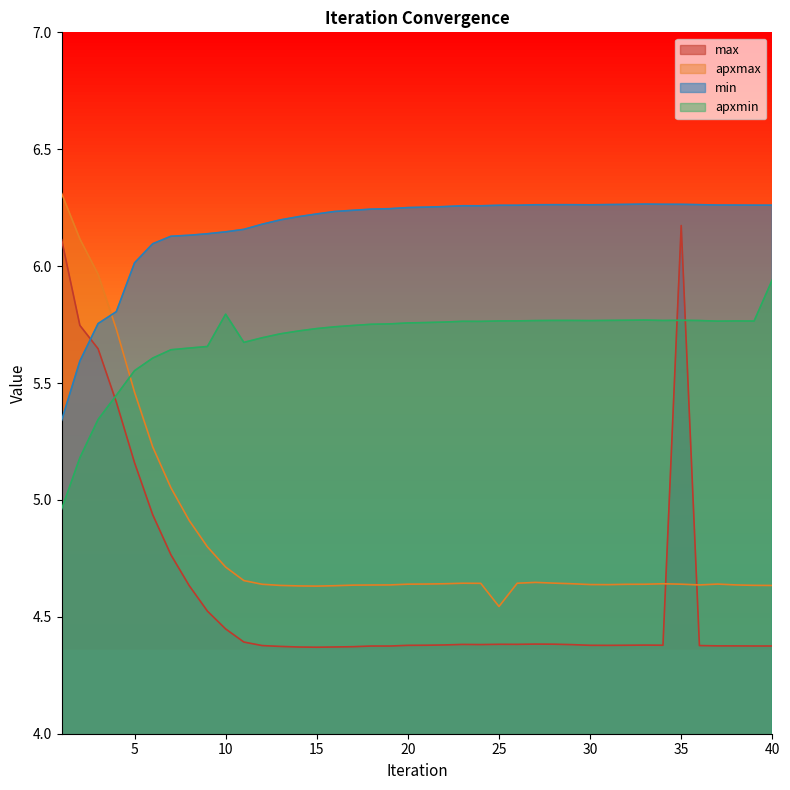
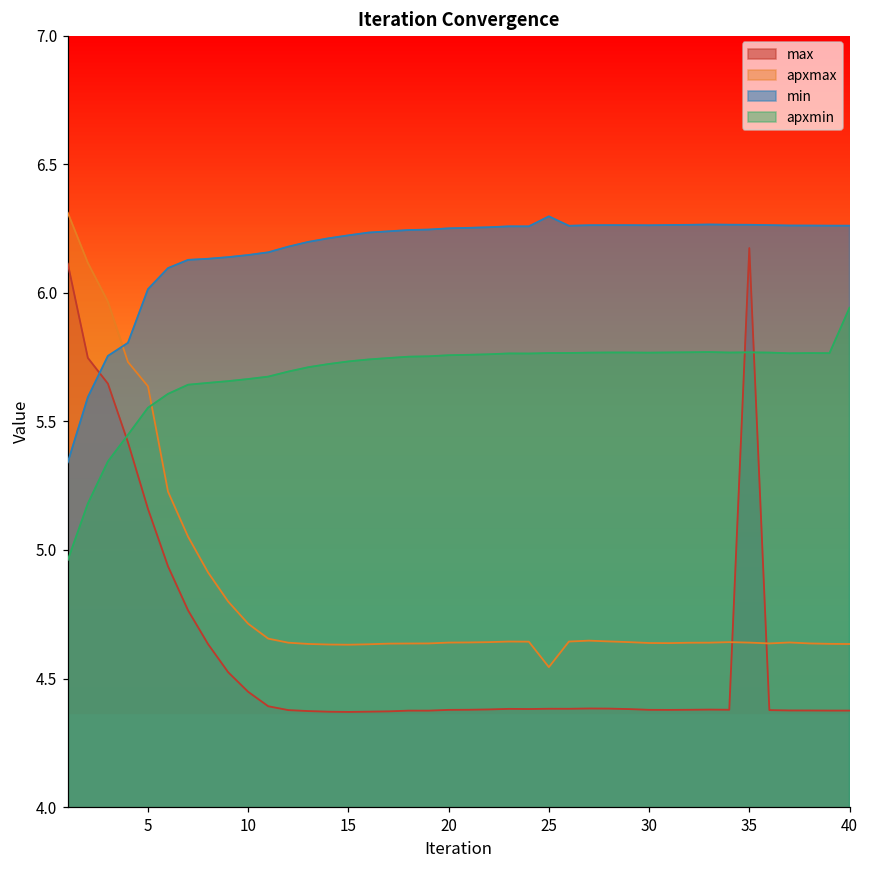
  {
    "max": {
      "5": 5.16,
      "10": 4.45,
      "15": 4.37,
      "20": 4.38,
      "25": 4.38,
      "30": 4.38,
      "35": 6.17,
      "40": 4.38
    },
    "apxmax": {
-     "5": 5.46,
+     "5": 5.64,
      "10": 4.71,
      "15": 4.63,
      "20": 4.64,
      "25": 4.54,
      "30": 4.64,
      "35": 4.64,
      "40": 4.63
    },
    "min": {
      "5": 6.01,
      "10": 6.15,
      "15": 6.22,
      "20": 6.25,
-     "25": 6.26,
+     "25": 6.30,
      "30": 6.26,
      "35": 6.26,
      "40": 6.26
    },
    "apxmin": {
      "5": 5.55,
-     "10": 5.79,
+     "10": 5.66,
      "15": 5.73,
      "20": 5.76,
      "25": 5.77,
      "30": 5.77,
      "35": 5.77,
      "40": 5.94
    }
  }
